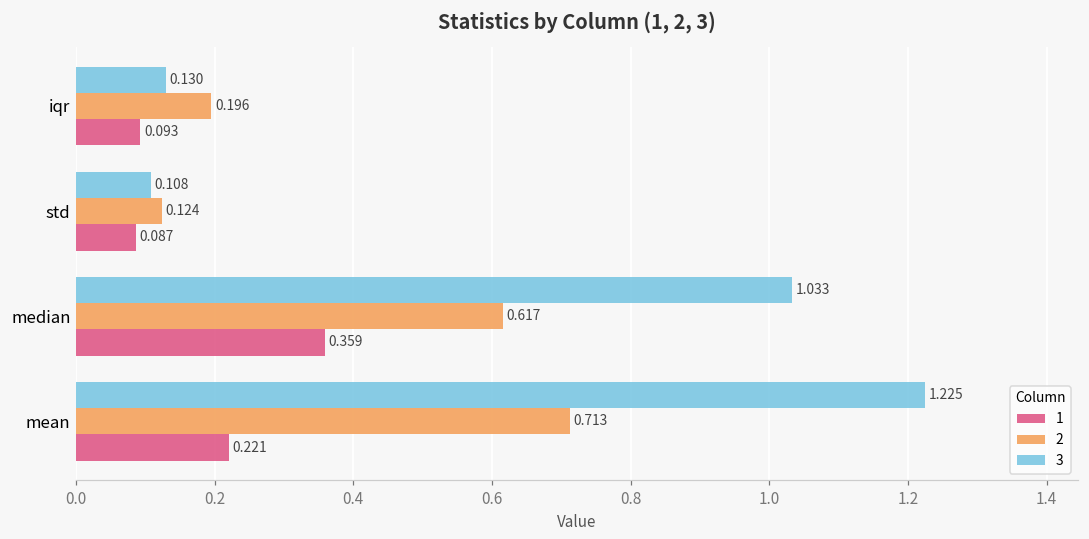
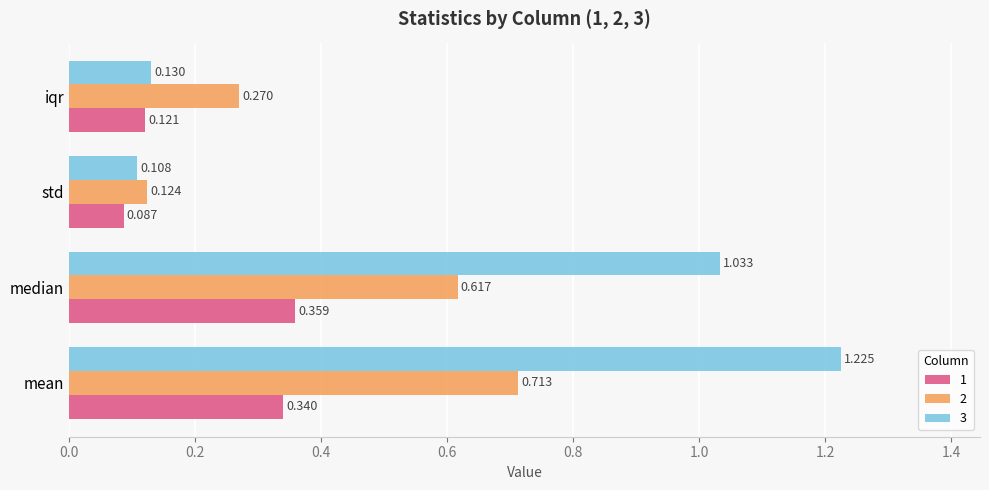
  {
    "1": {
-     "iqr": 0.093,
+     "iqr": 0.121,
      "std": 0.087,
      "median": 0.359,
-     "mean": 0.221
+     "mean": 0.340
    },
    "2": {
-     "iqr": 0.196,
+     "iqr": 0.270,
      "std": 0.124,
      "median": 0.617,
      "mean": 0.713
    },
    "3": {
      "iqr": 0.130,
      "std": 0.108,
      "median": 1.033,
      "mean": 1.225
    }
  }
